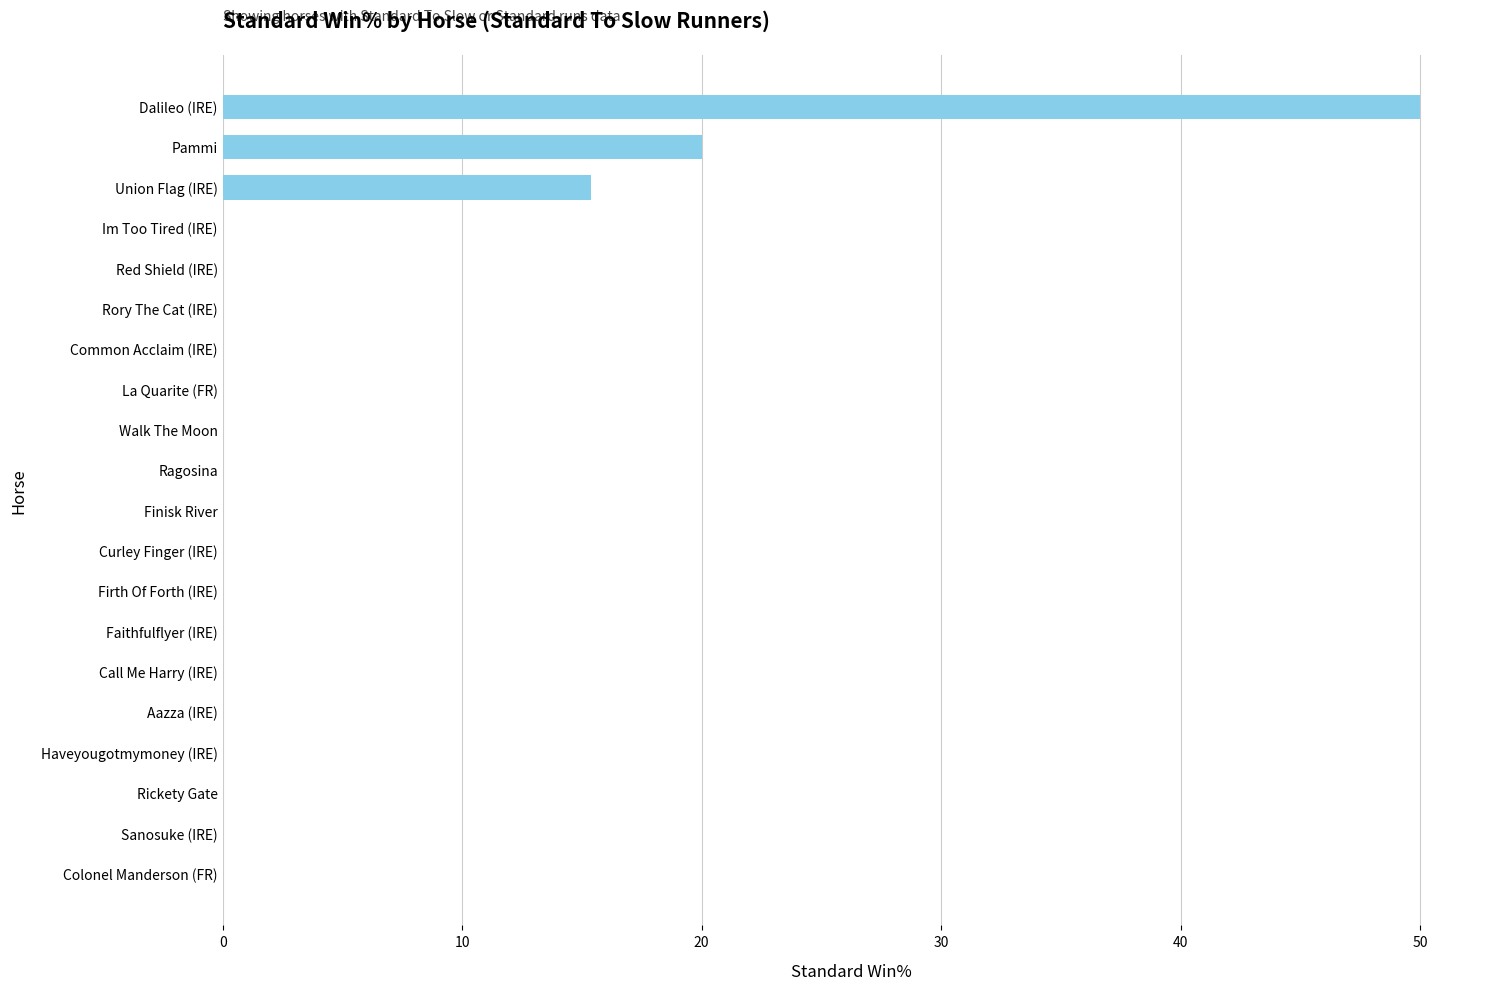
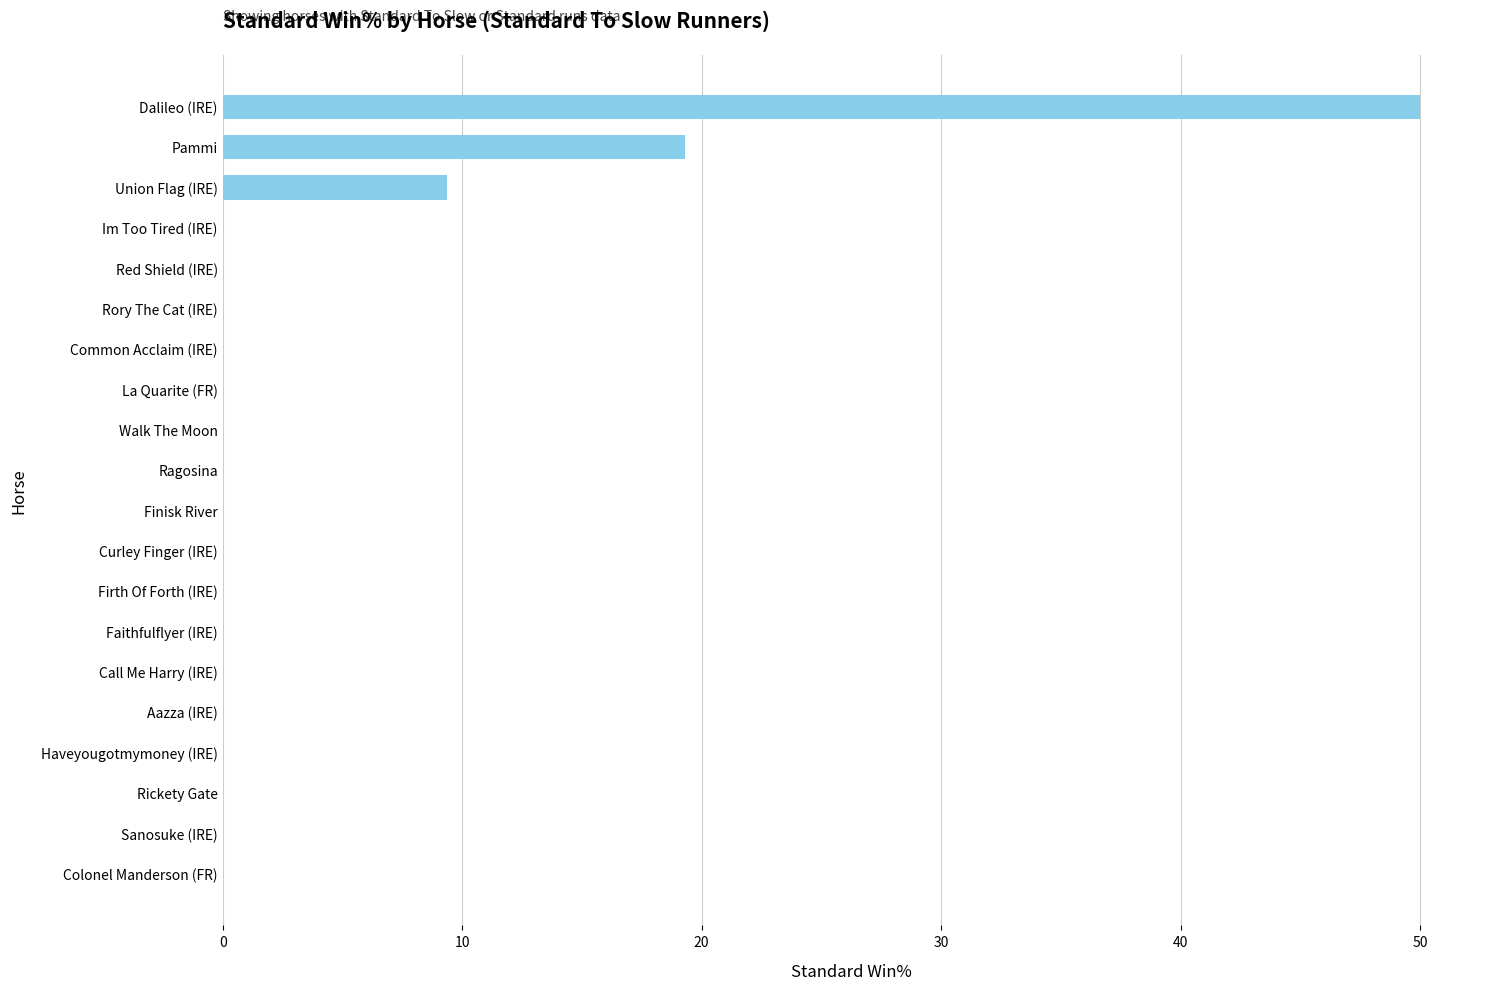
  {
    "Dalileo (IRE)": 50.0,
-   "Pammi": 20.0,
-   "Union Flag (IRE)": 15.4,
+   "Pammi": 19.3,
+   "Union Flag (IRE)": 9.4,
    "Im Too Tired (IRE)": 0.0,
    "Red Shield (IRE)": 0.0,
    "Rory The Cat (IRE)": 0.0,
    "Common Acclaim (IRE)": 0.0,
    "La Quarite (FR)": 0.0,
    "Walk The Moon": 0.0,
    "Ragosina": 0.0,
    "Finisk River": 0.0,
    "Curley Finger (IRE)": 0.0,
    "Firth Of Forth (IRE)": 0.0,
    "Faithfulflyer (IRE)": 0.0,
    "Call Me Harry (IRE)": 0.0,
    "Aazza (IRE)": 0.0,
    "Haveyougotmymoney (IRE)": 0.0,
    "Rickety Gate": 0.0,
    "Sanosuke (IRE)": 0.0,
    "Colonel Manderson (FR)": 0.0
  }
